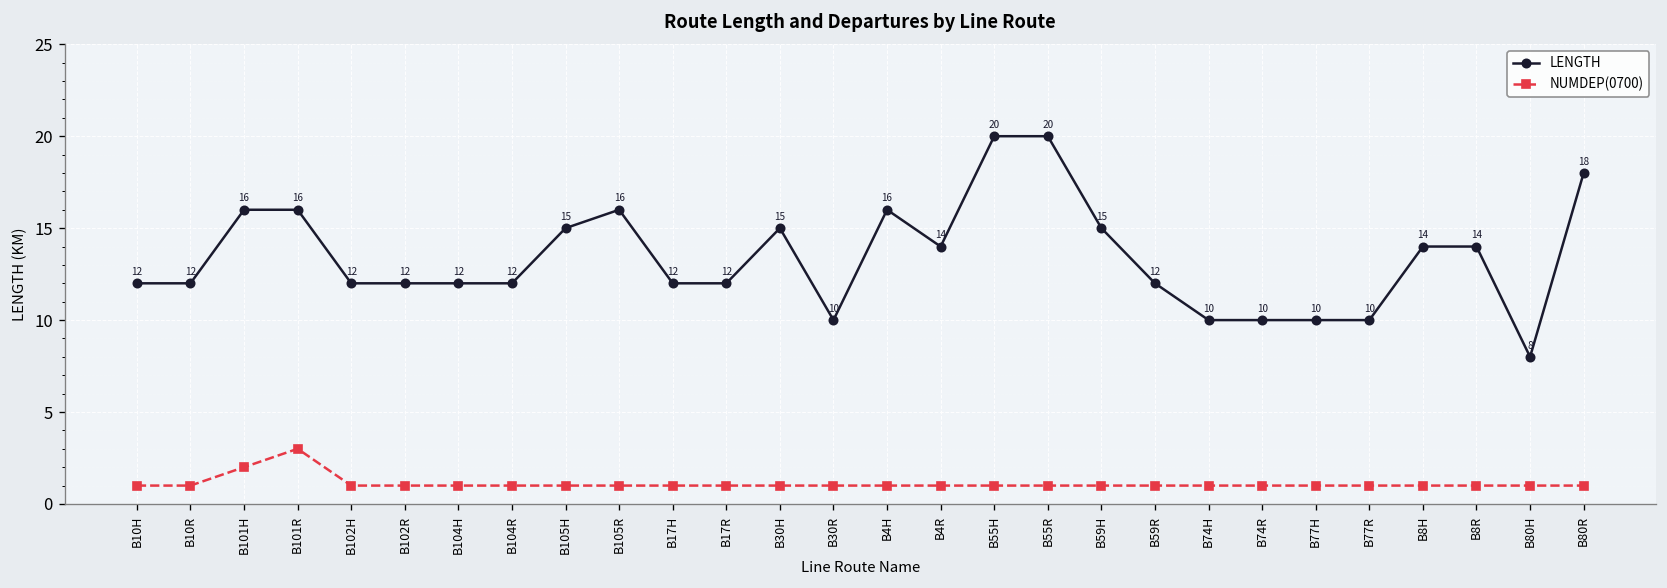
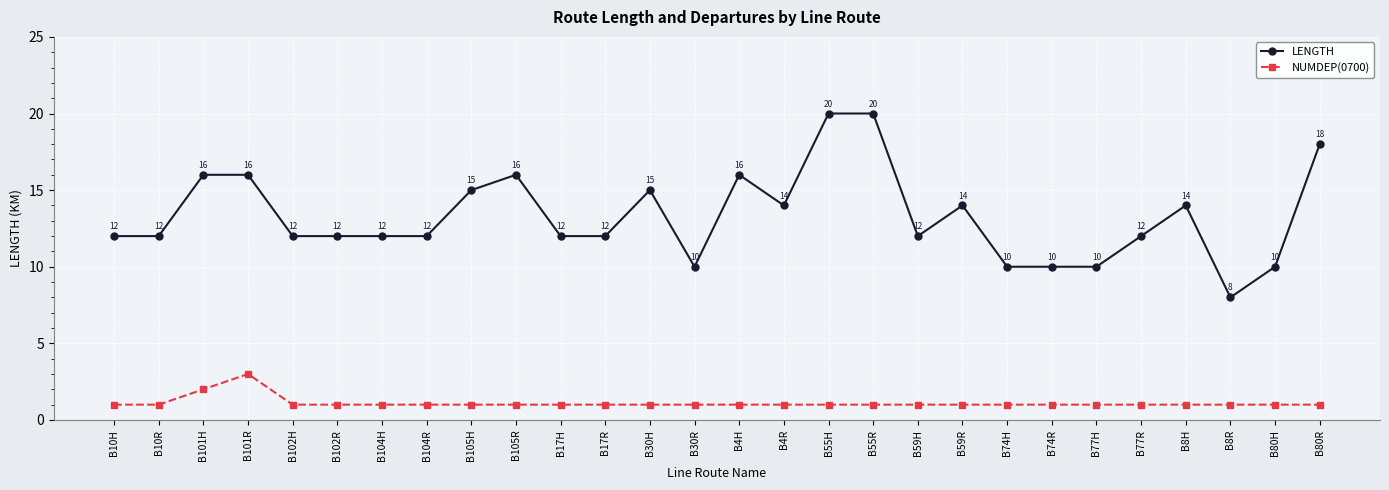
  {
    "LENGTH": {
      "B10H": 12,
      "B10R": 12,
      "B101H": 16,
      "B101R": 16,
      "B102H": 12,
      "B102R": 12,
      "B104H": 12,
      "B104R": 12,
      "B105H": 15,
      "B105R": 16,
      "B17H": 12,
      "B17R": 12,
      "B30H": 15,
      "B30R": 10,
      "B4H": 16,
      "B4R": 14,
      "B55H": 20,
      "B55R": 20,
-     "B59H": 15,
-     "B59R": 12,
+     "B59H": 12,
+     "B59R": 14,
      "B74H": 10,
      "B74R": 10,
      "B77H": 10,
-     "B77R": 10,
+     "B77R": 12,
      "B8H": 14,
-     "B8R": 14,
-     "B80H": 8,
+     "B8R": 8,
+     "B80H": 10,
      "B80R": 18
    },
    "NUMDEP(0700)": {
      "B10H": 1.0,
      "B10R": 1.0,
      "B101H": 2.0,
      "B101R": 3.0,
      "B102H": 1.0,
      "B102R": 1.0,
      "B104H": 1.0,
      "B104R": 1.0,
      "B105H": 1.0,
      "B105R": 1.0,
      "B17H": 1.0,
      "B17R": 1.0,
      "B30H": 1.0,
      "B30R": 1.0,
      "B4H": 1.0,
      "B4R": 1.0,
      "B55H": 1.0,
      "B55R": 1.0,
      "B59H": 1.0,
      "B59R": 1.0,
      "B74H": 1.0,
      "B74R": 1.0,
      "B77H": 1.0,
      "B77R": 1.0,
      "B8H": 1.0,
      "B8R": 1.0,
      "B80H": 1.0,
      "B80R": 1.0
    }
  }
